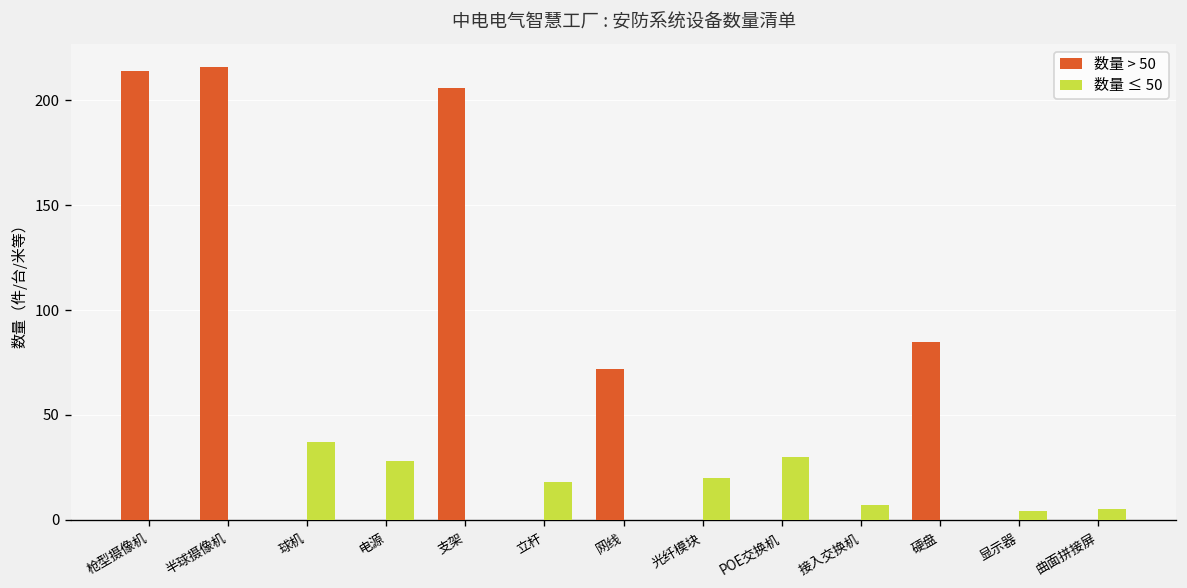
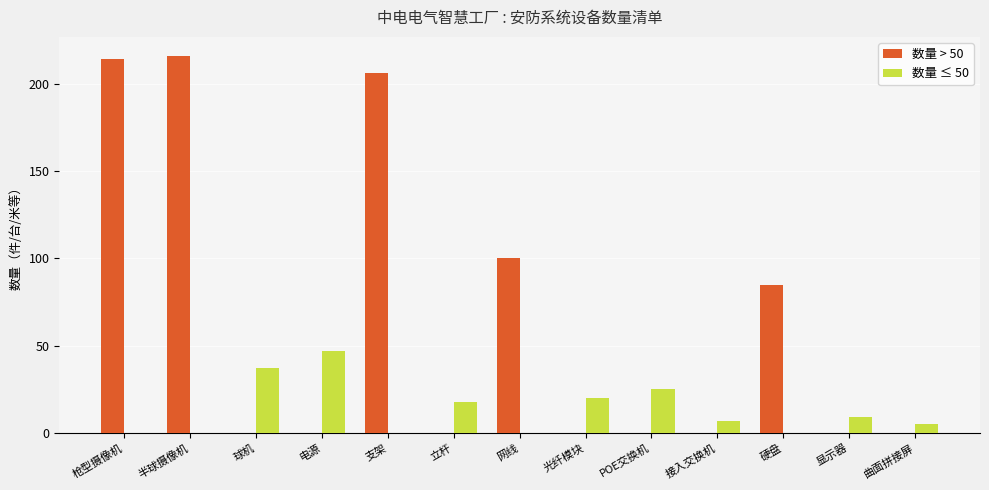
  {
    "数量 > 50": {
      "枪型摄像机": 214,
      "半球摄像机": 216,
      "球机": 0,
      "电源": 0,
      "支架": 206,
      "立杆": 0,
-     "网线": 72,
+     "网线": 100,
      "光纤模块": 0,
      "POE交换机": 0,
      "接入交换机": 0,
      "硬盘": 85,
      "显示器": 0,
      "曲面拼接屏": 0
    },
    "数量 ≤ 50": {
      "枪型摄像机": 0,
      "半球摄像机": 0,
      "球机": 37,
-     "电源": 28,
+     "电源": 47,
      "支架": 0,
      "立杆": 18,
      "网线": 0,
      "光纤模块": 20,
-     "POE交换机": 30,
+     "POE交换机": 25,
      "接入交换机": 7,
      "硬盘": 0,
-     "显示器": 4,
+     "显示器": 9,
      "曲面拼接屏": 5
    }
  }
